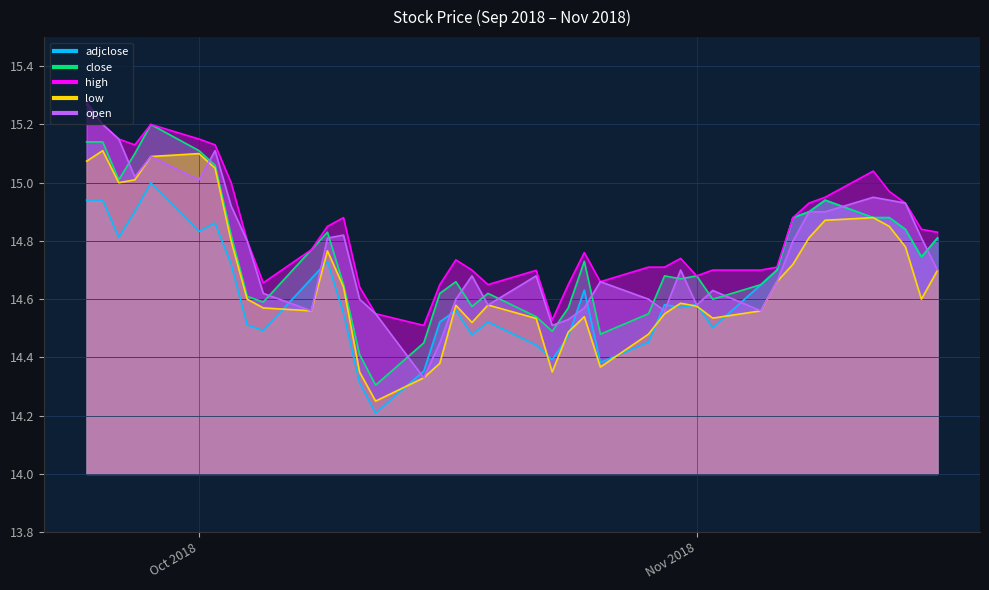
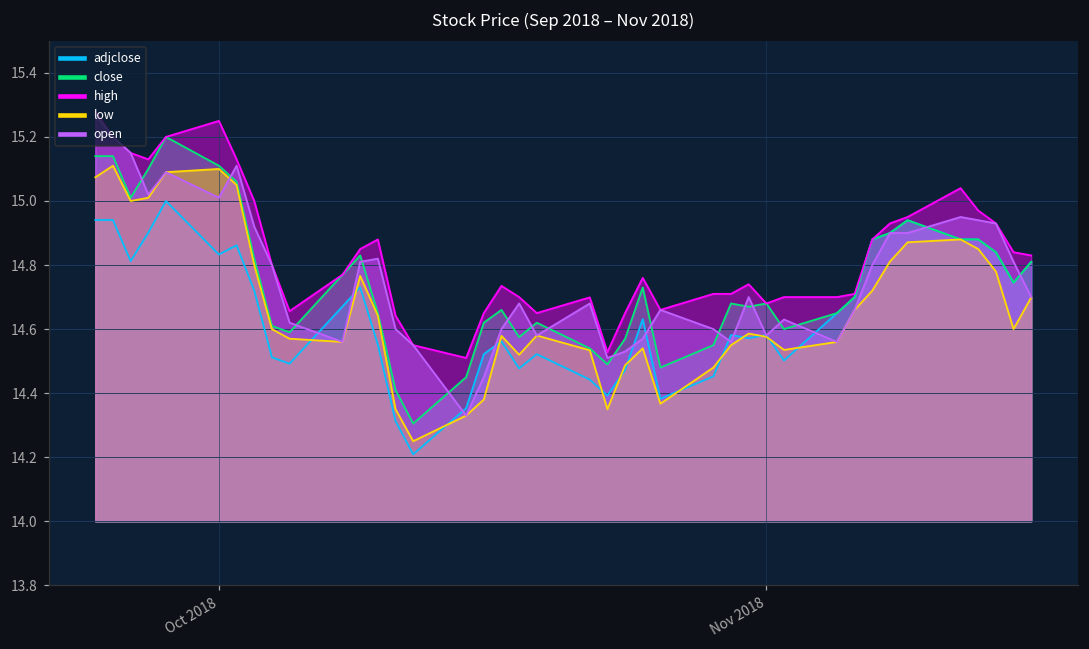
  {
    "adjclose": {
      "Oct 2018": 14.83
    },
    "close": {
      "Oct 2018": 15.11
    },
    "high": {
-     "Oct 2018": 15.15
+     "Oct 2018": 15.25
    },
    "low": {
      "Oct 2018": 15.10
    },
    "open": {
      "Oct 2018": 15.01
    }
  }
